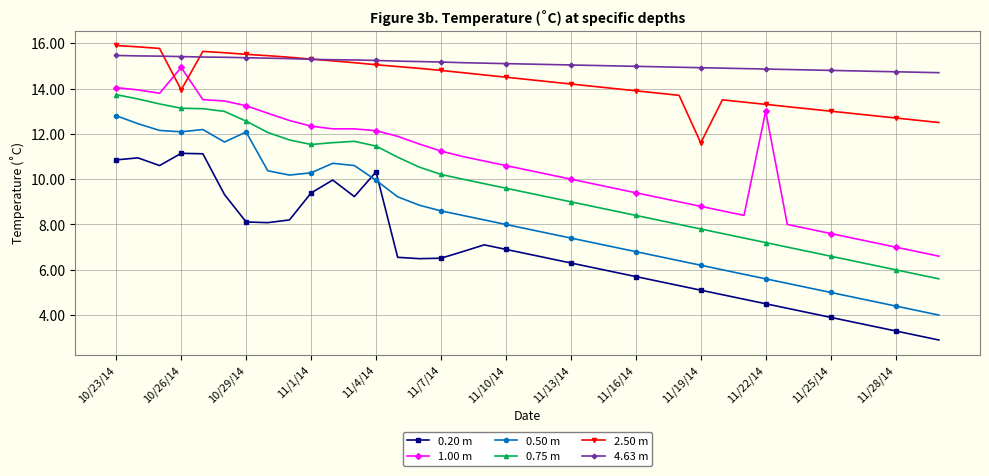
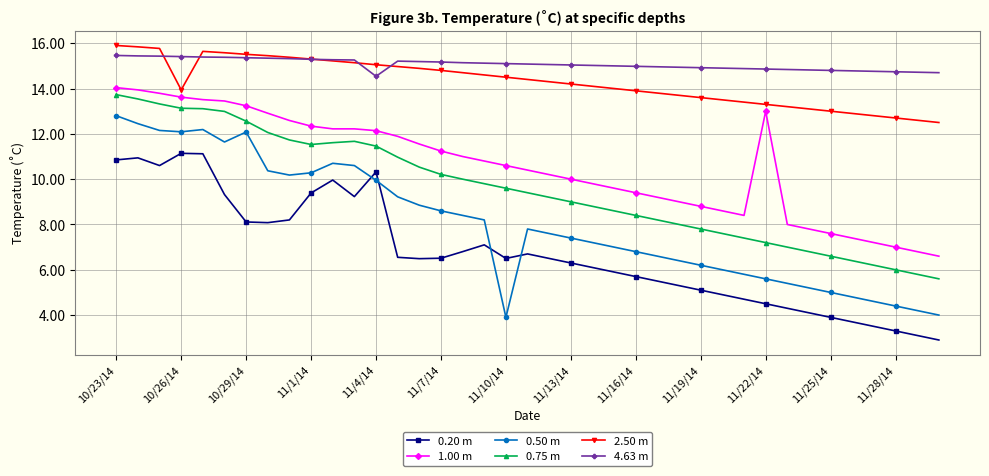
  {
    "0.20 m": {
      "10/23/14": 10.9,
      "10/26/14": 11.1,
      "10/29/14": 8.1,
      "11/1/14": 9.4,
      "11/4/14": 10.3,
      "11/7/14": 6.5,
-     "11/10/14": 6.9,
+     "11/10/14": 6.5,
      "11/13/14": 6.3,
      "11/16/14": 5.7,
      "11/19/14": 5.1,
      "11/22/14": 4.5,
      "11/25/14": 3.9,
      "11/28/14": 3.3
    },
    "1.00 m": {
      "10/23/14": 14.0,
-     "10/26/14": 14.9,
+     "10/26/14": 13.6,
      "10/29/14": 13.2,
      "11/1/14": 12.3,
      "11/4/14": 12.1,
      "11/7/14": 11.2,
      "11/10/14": 10.6,
      "11/13/14": 10.0,
      "11/16/14": 9.4,
      "11/19/14": 8.8,
      "11/22/14": 13.0,
      "11/25/14": 7.6,
      "11/28/14": 7.0
    },
    "0.50 m": {
      "10/23/14": 12.8,
      "10/26/14": 12.1,
      "10/29/14": 12.1,
      "11/1/14": 10.3,
      "11/4/14": 10.0,
      "11/7/14": 8.6,
-     "11/10/14": 8.0,
+     "11/10/14": 3.9,
      "11/13/14": 7.4,
      "11/16/14": 6.8,
      "11/19/14": 6.2,
      "11/22/14": 5.6,
      "11/25/14": 5.0,
      "11/28/14": 4.4
    },
    "0.75 m": {
      "10/23/14": 13.7,
      "10/26/14": 13.1,
      "10/29/14": 12.6,
      "11/1/14": 11.5,
      "11/4/14": 11.5,
      "11/7/14": 10.2,
      "11/10/14": 9.6,
      "11/13/14": 9.0,
      "11/16/14": 8.4,
      "11/19/14": 7.8,
      "11/22/14": 7.2,
      "11/25/14": 6.6,
      "11/28/14": 6.0
    },
    "2.50 m": {
      "10/23/14": 15.9,
      "10/26/14": 13.9,
      "10/29/14": 15.5,
      "11/4/14": 15.1,
      "11/7/14": 14.8,
      "11/10/14": 14.5,
      "11/13/14": 14.2,
      "11/16/14": 13.9,
-     "11/19/14": 11.6,
+     "11/19/14": 13.6,
      "11/22/14": 13.3,
      "11/25/14": 13.0,
      "11/28/14": 12.7
    },
    "4.63 m": {
      "10/23/14": 15.5,
      "10/26/14": 15.4,
      "10/29/14": 15.4,
-     "11/4/14": 15.2,
+     "11/4/14": 14.5,
      "11/7/14": 15.2,
      "11/10/14": 15.1,
      "11/13/14": 15.0,
      "11/16/14": 15.0,
      "11/19/14": 14.9,
      "11/22/14": 14.9,
      "11/25/14": 14.8,
      "11/28/14": 14.7
    }
  }
